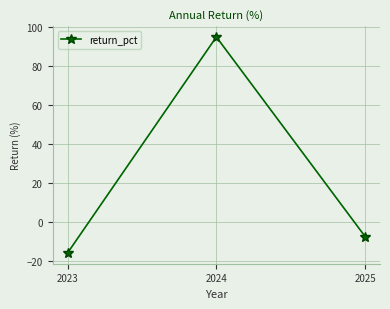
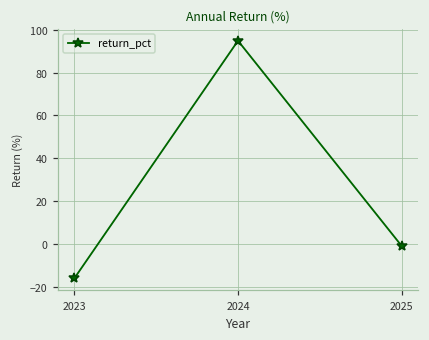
  {
    "2023": -16,
    "2024": 95,
-   "2025": -7
+   "2025": -1
  }
